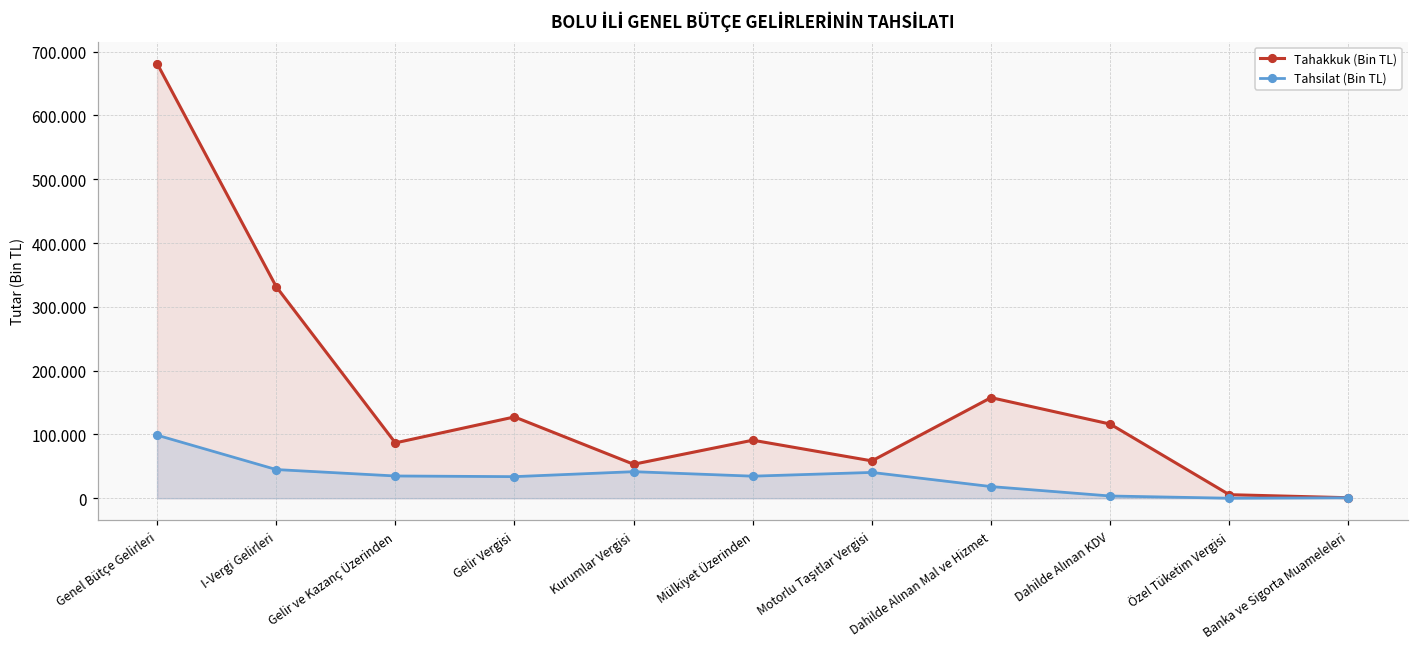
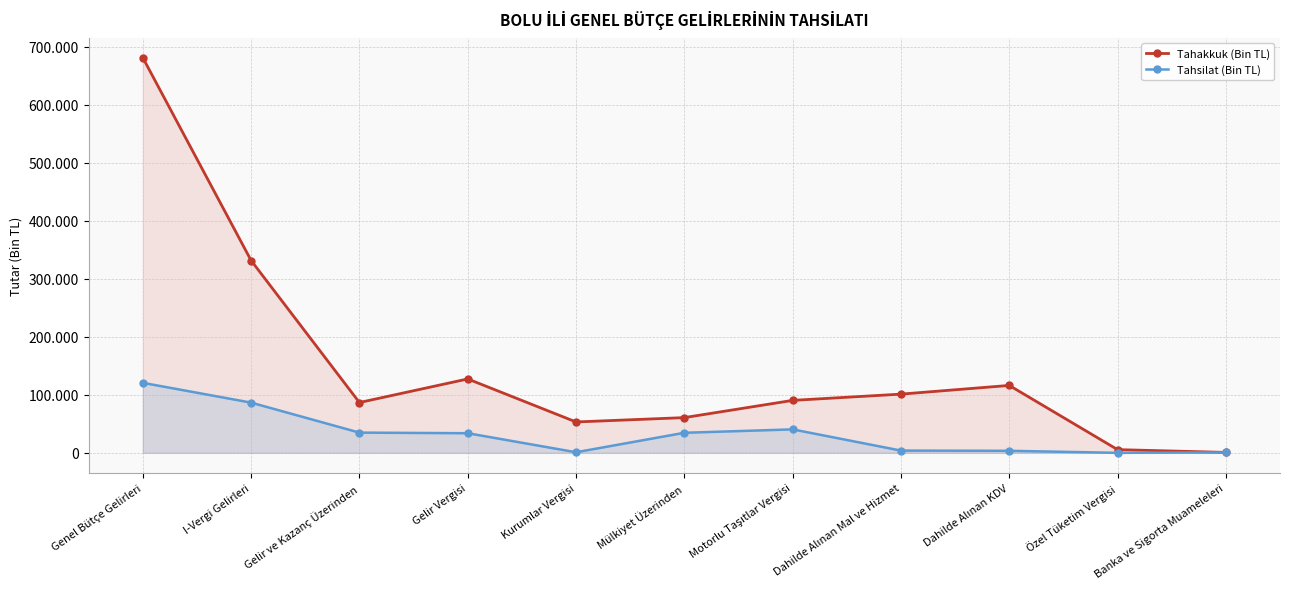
  {
    "Tahakkuk (Bin TL)": {
      "Genel Bütçe Gelirleri": 680,
      "I-Vergi Gelirleri": 330,
      "Gelir ve Kazanç Üzerinden": 90,
      "Gelir Vergisi": 130,
      "Kurumlar Vergisi": 50,
-     "Mülkiyet Üzerinden": 90,
-     "Motorlu Taşıtlar Vergisi": 60,
-     "Dahilde Alınan Mal ve Hizmet": 160,
+     "Mülkiyet Üzerinden": 60,
+     "Motorlu Taşıtlar Vergisi": 90,
+     "Dahilde Alınan Mal ve Hizmet": 100,
      "Dahilde Alınan KDV": 120,
      "Özel Tüketim Vergisi": 10
    },
    "Tahsilat (Bin TL)": {
-     "Genel Bütçe Gelirleri": 100,
-     "I-Vergi Gelirleri": 40,
+     "Genel Bütçe Gelirleri": 120,
+     "I-Vergi Gelirleri": 90,
      "Gelir ve Kazanç Üzerinden": 30,
      "Gelir Vergisi": 30,
-     "Kurumlar Vergisi": 40,
+     "Kurumlar Vergisi": 0,
      "Mülkiyet Üzerinden": 30,
      "Motorlu Taşıtlar Vergisi": 40,
-     "Dahilde Alınan Mal ve Hizmet": 20,
+     "Dahilde Alınan Mal ve Hizmet": 0,
      "Dahilde Alınan KDV": 0,
      "Özel Tüketim Vergisi": 0
    }
  }
